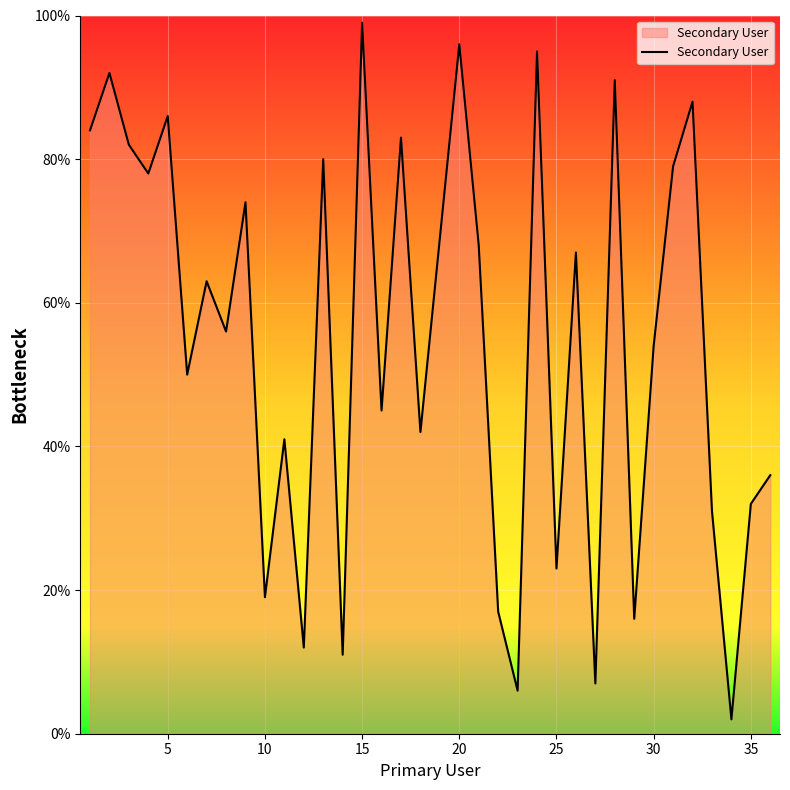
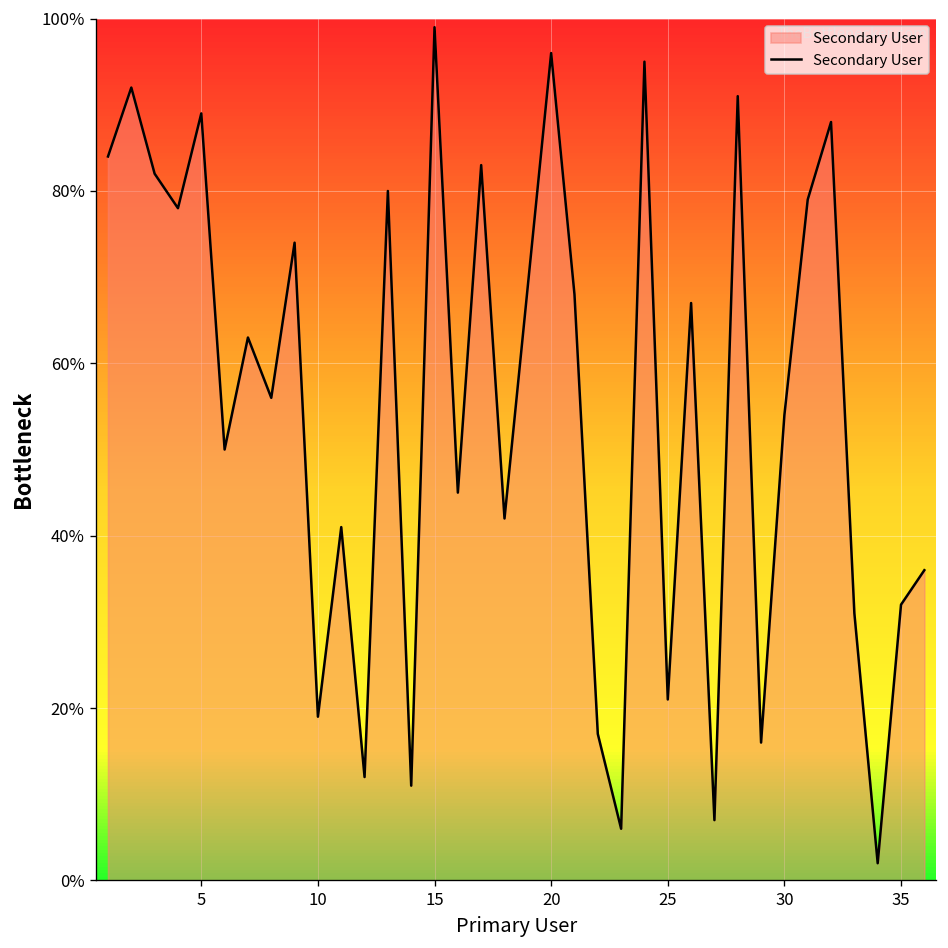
  {
-   "5": "86%",
+   "5": "89%",
    "10": "19%",
    "15": "99%",
    "20": "96%",
-   "25": "23%",
+   "25": "21%",
    "30": "54%",
    "35": "32%"
  }
